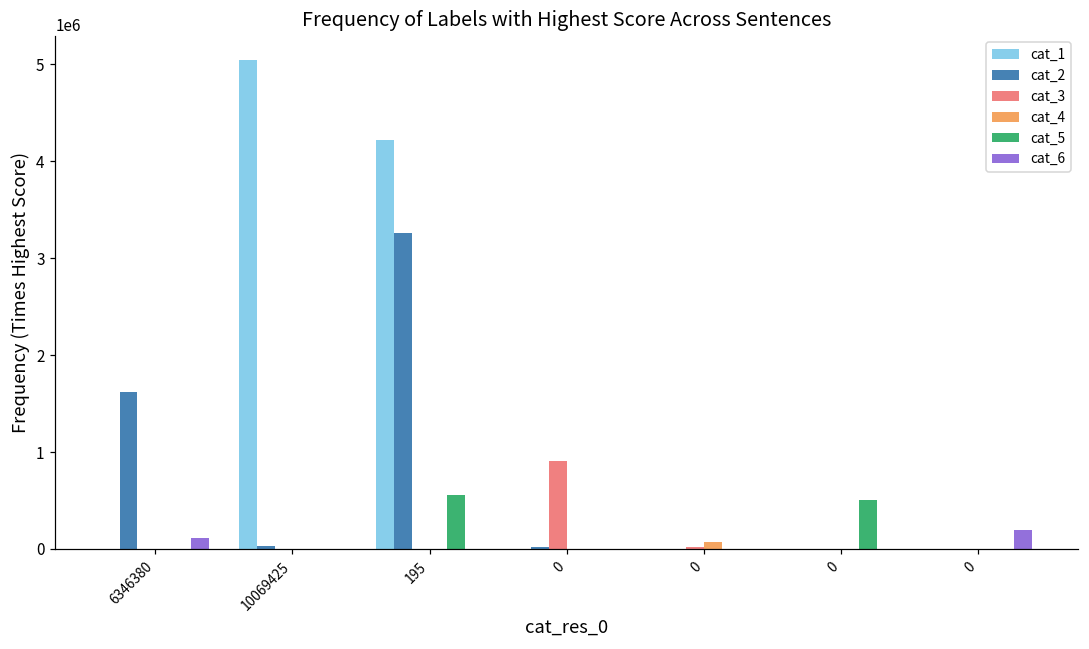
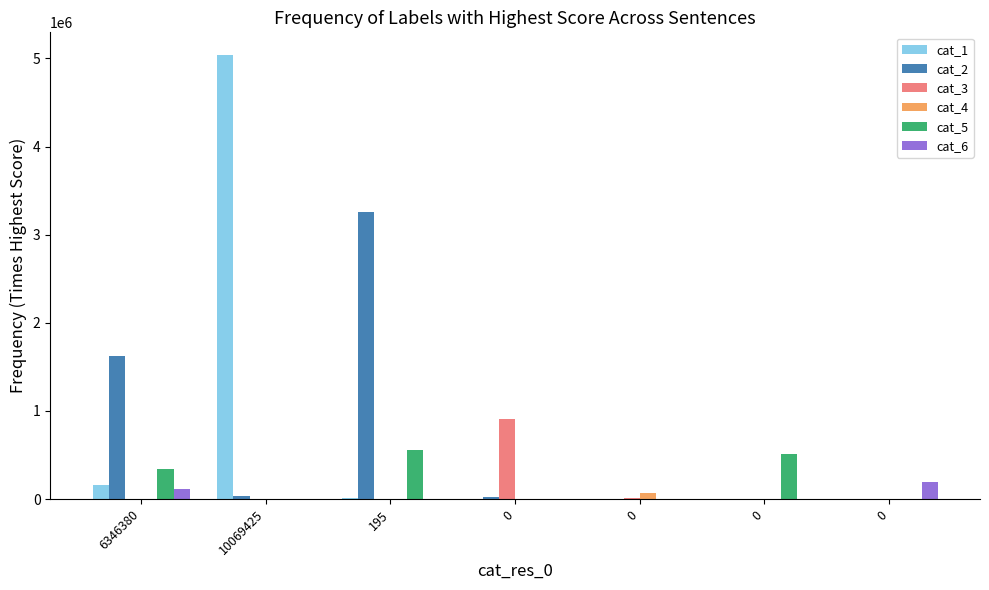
  {
    "cat_1": {
-     "6346380": 0,
+     "6346380": 200000,
      "10069425": 5000000,
-     "195": 4200000
+     "195": 0
    },
    "cat_2": {
      "6346380": 1600000,
      "10069425": 0,
      "195": 3300000
    },
    "cat_5": {
-     "6346380": 0,
+     "6346380": 300000,
      "10069425": 0,
      "195": 600000
    },
    "cat_6": {
      "6346380": 100000,
      "10069425": 0,
      "195": 0
    }
  }
